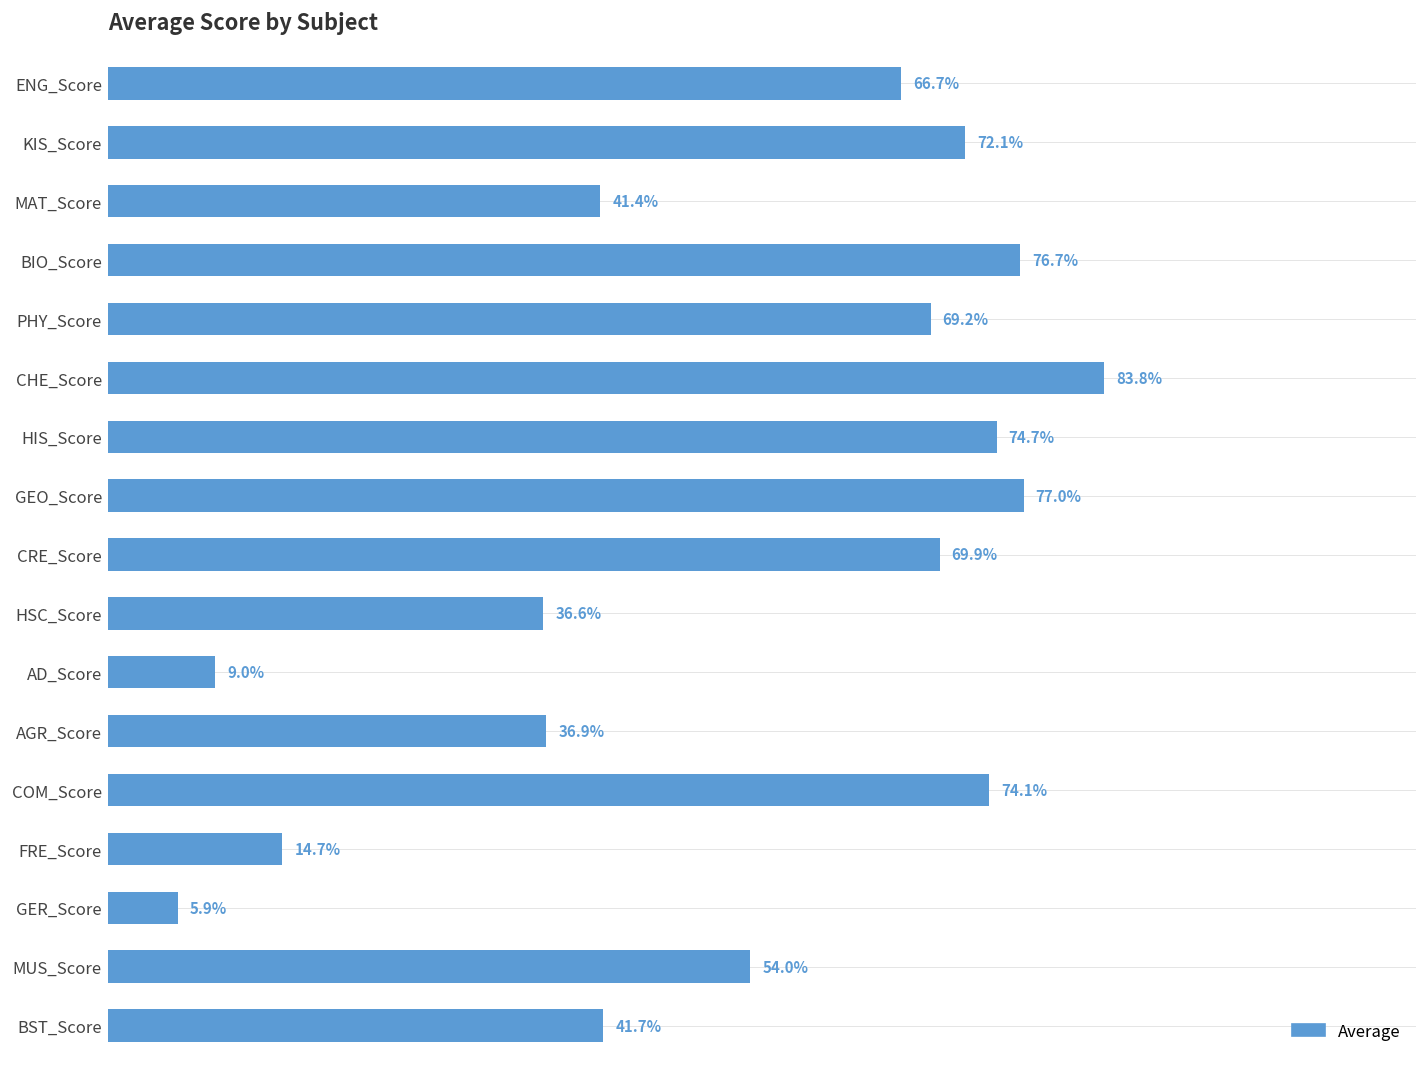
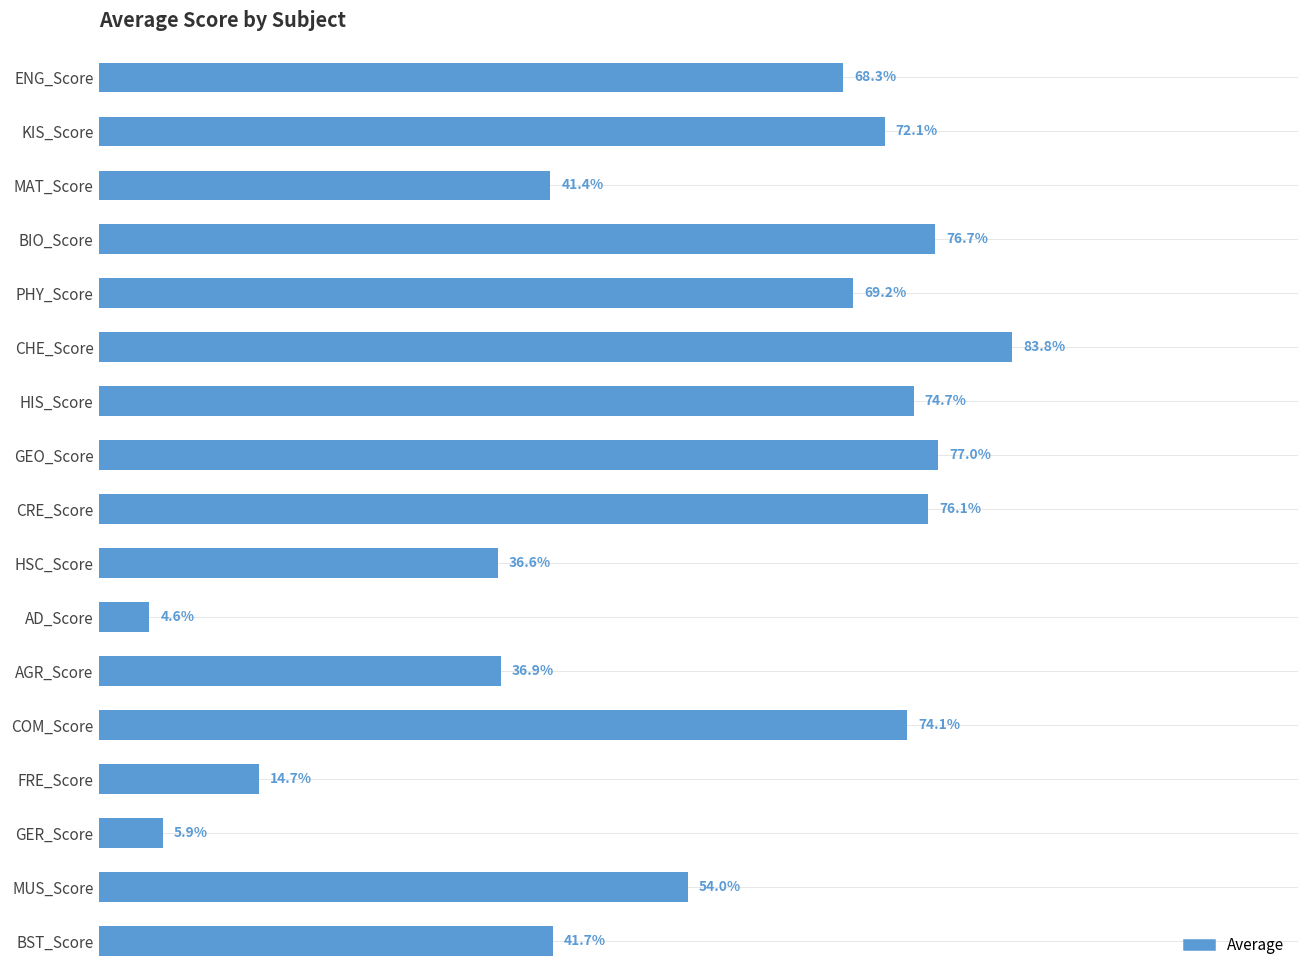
  {
-   "ENG_Score": "66.7%",
+   "ENG_Score": "68.3%",
    "KIS_Score": "72.1%",
    "MAT_Score": "41.4%",
    "BIO_Score": "76.7%",
    "PHY_Score": "69.2%",
    "CHE_Score": "83.8%",
    "HIS_Score": "74.7%",
    "GEO_Score": "77.0%",
-   "CRE_Score": "69.9%",
+   "CRE_Score": "76.1%",
    "HSC_Score": "36.6%",
-   "AD_Score": "9.0%",
+   "AD_Score": "4.6%",
    "AGR_Score": "36.9%",
    "COM_Score": "74.1%",
    "FRE_Score": "14.7%",
    "GER_Score": "5.9%",
    "MUS_Score": "54.0%",
    "BST_Score": "41.7%"
  }
